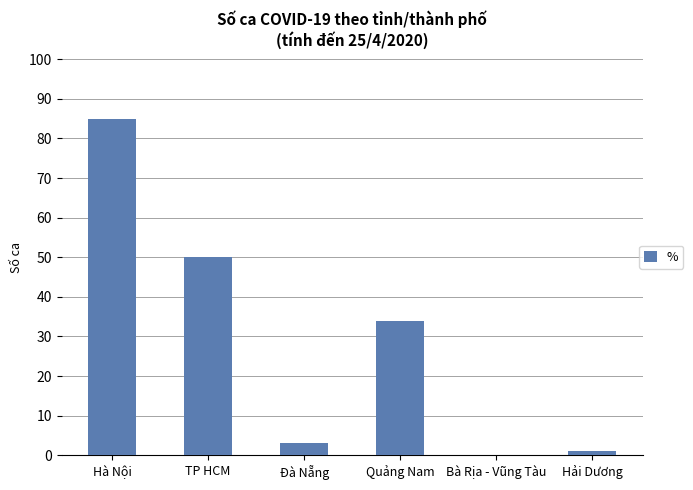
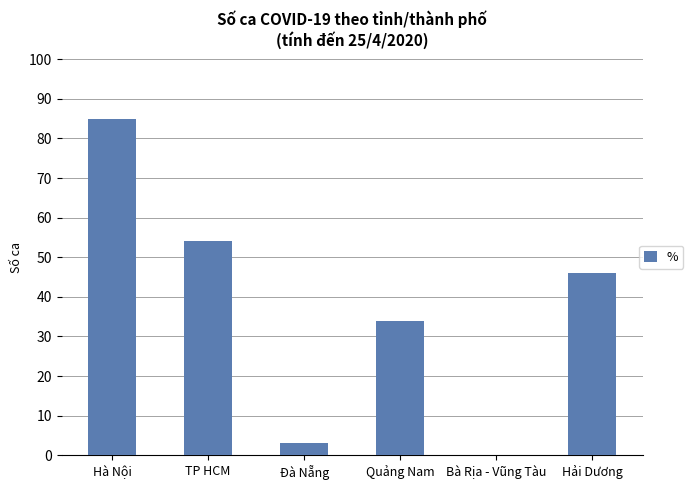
  {
    "Hà Nội": 85,
-   "TP HCM": 50,
+   "TP HCM": 54,
    "Đà Nẵng": 3,
    "Quảng Nam": 34,
    "Bà Rịa - Vũng Tàu": 0,
-   "Hải Dương": 1
+   "Hải Dương": 46
  }
